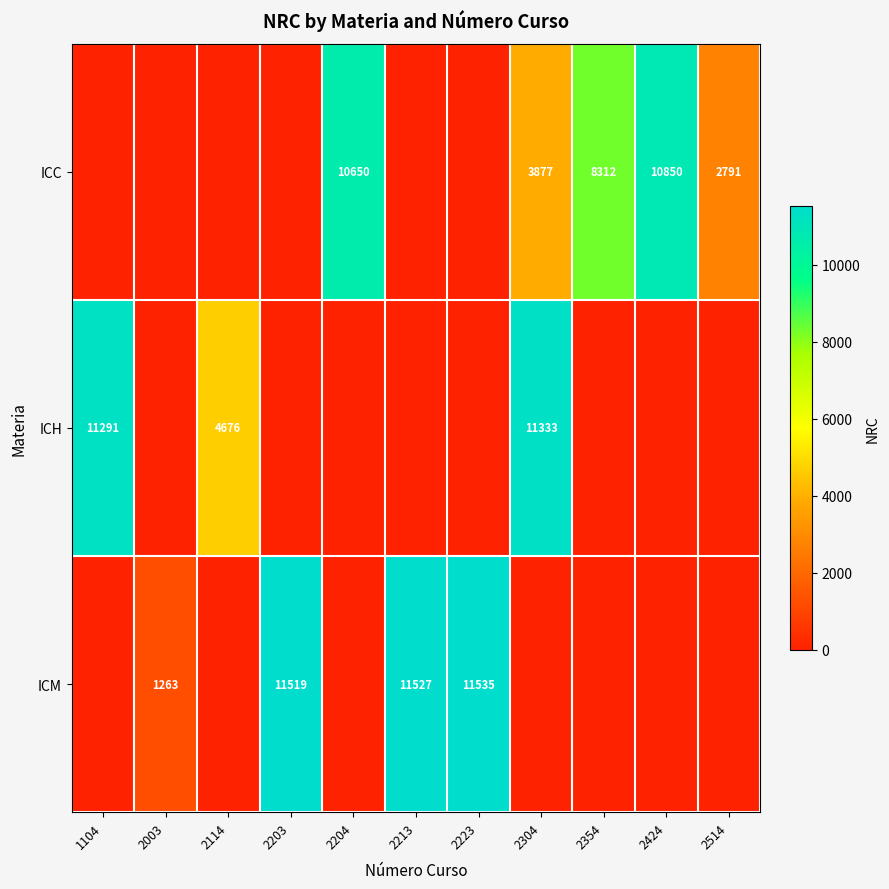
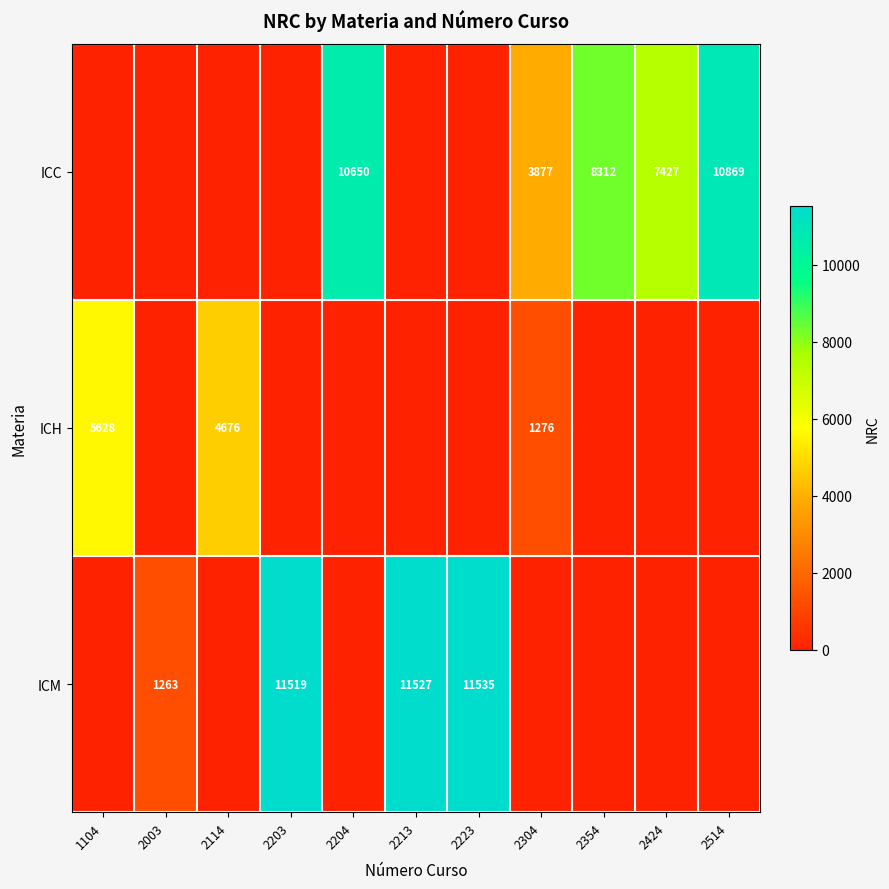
  {
    "ICC": {
      "2204": 10650,
      "2304": 3877,
      "2354": 8312,
-     "2424": 10850,
-     "2514": 2791
+     "2424": 7427,
+     "2514": 10869
    },
    "ICH": {
-     "1104": 11291,
+     "1104": 5628,
      "2114": 4676,
-     "2304": 11333
+     "2304": 1276
    },
    "ICM": {
      "2003": 1263,
      "2203": 11519,
      "2213": 11527,
      "2223": 11535
    }
  }
